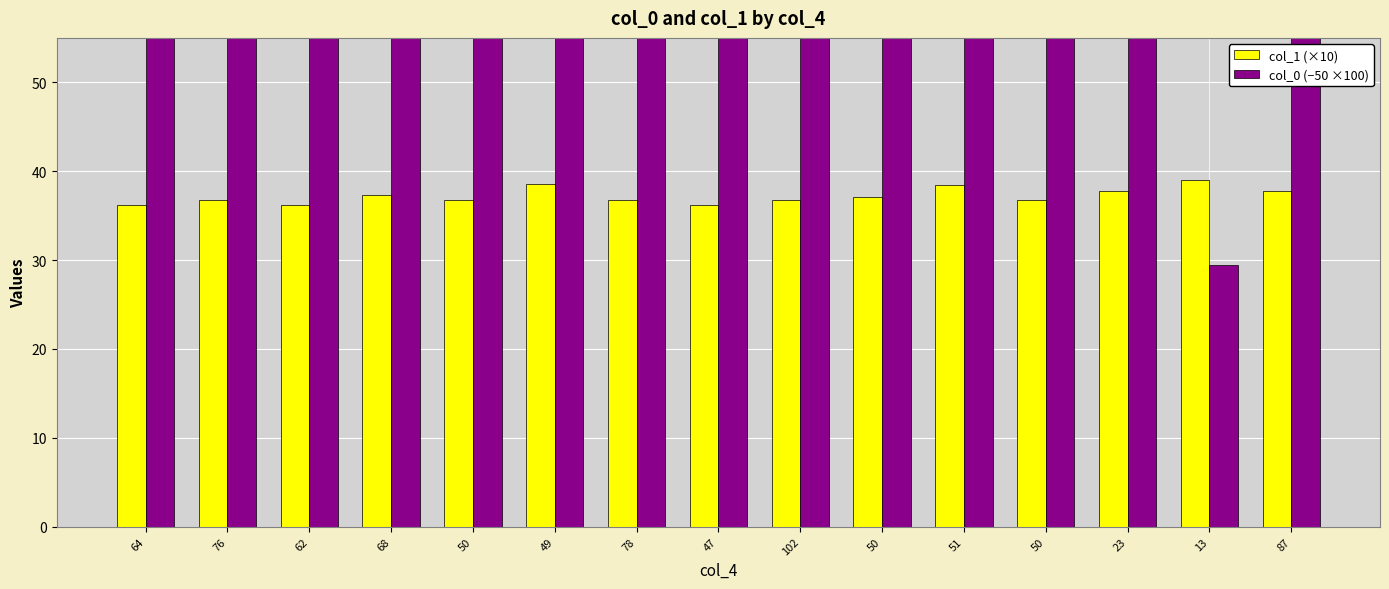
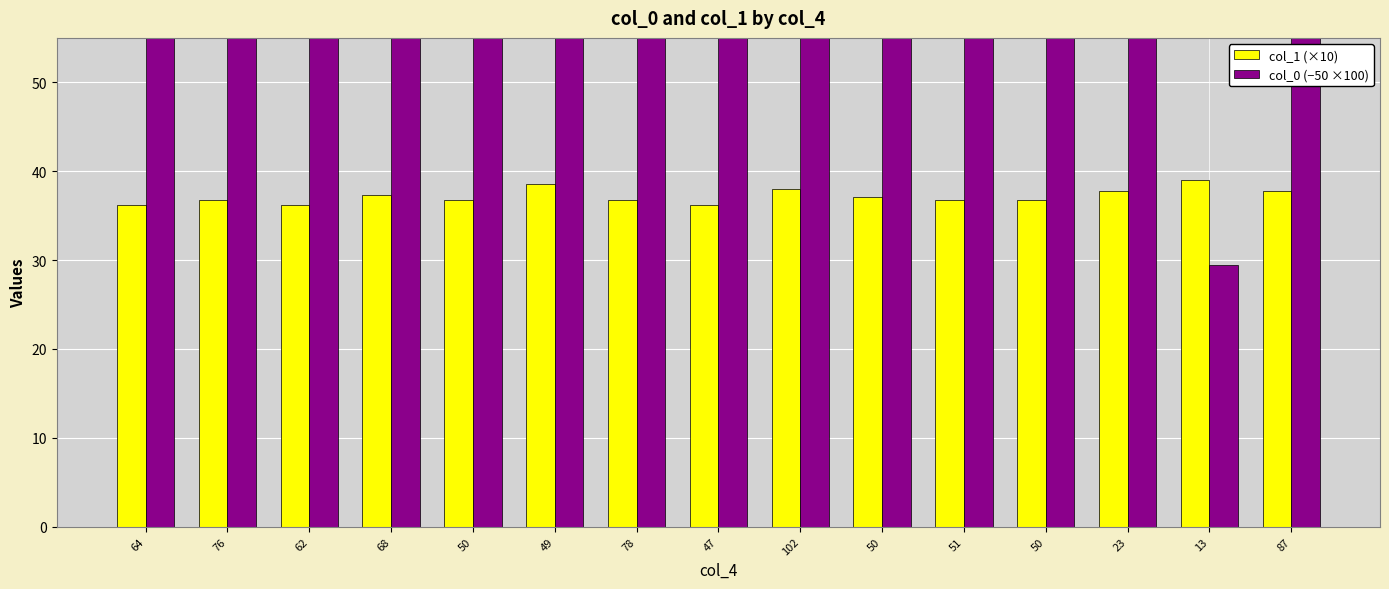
  {
    "col_1 (×10)": {
      "64": 36,
      "76": 37,
      "62": 36,
      "68": 37,
      "49": 39,
      "78": 37,
      "47": 36,
-     "102": 37,
-     "51": 38,
+     "102": 38,
+     "51": 37,
      "23": 38,
      "13": 39,
      "87": 38
    },
    "col_0 (−50 ×100)": {
      "13": 29
    }
  }
